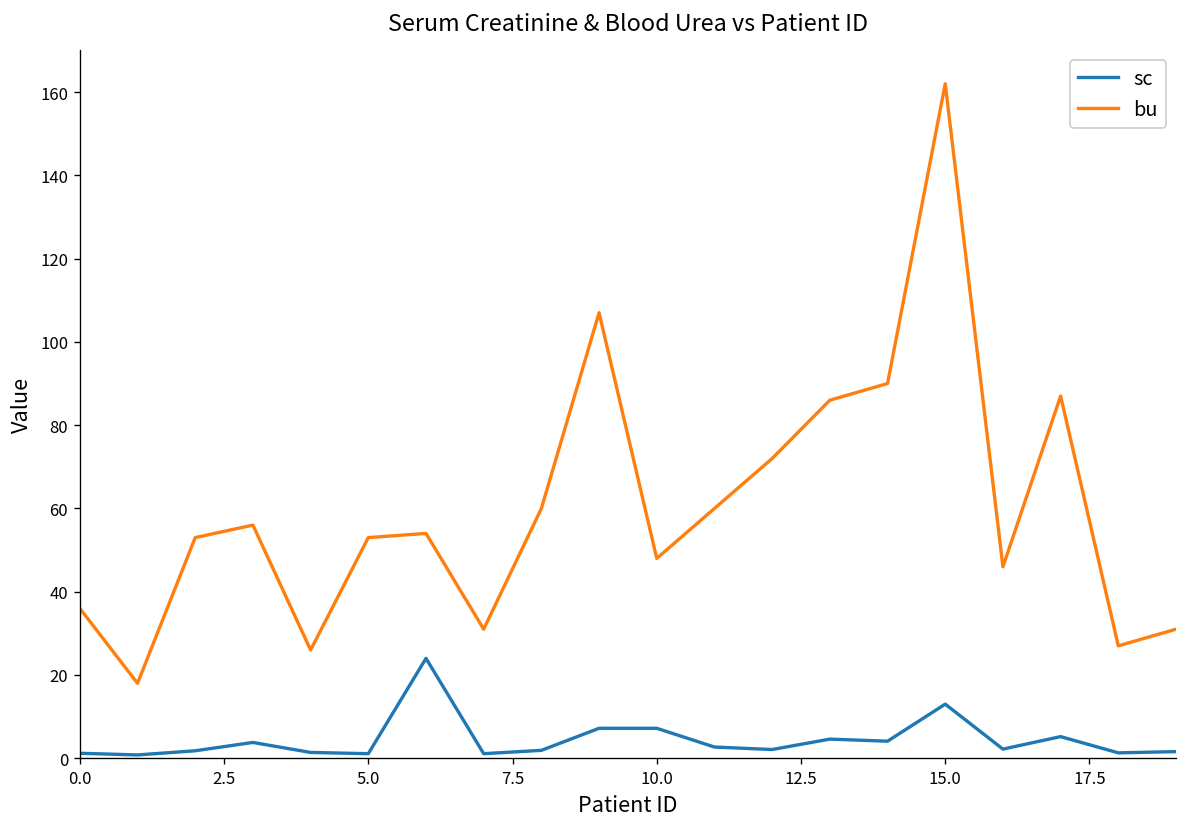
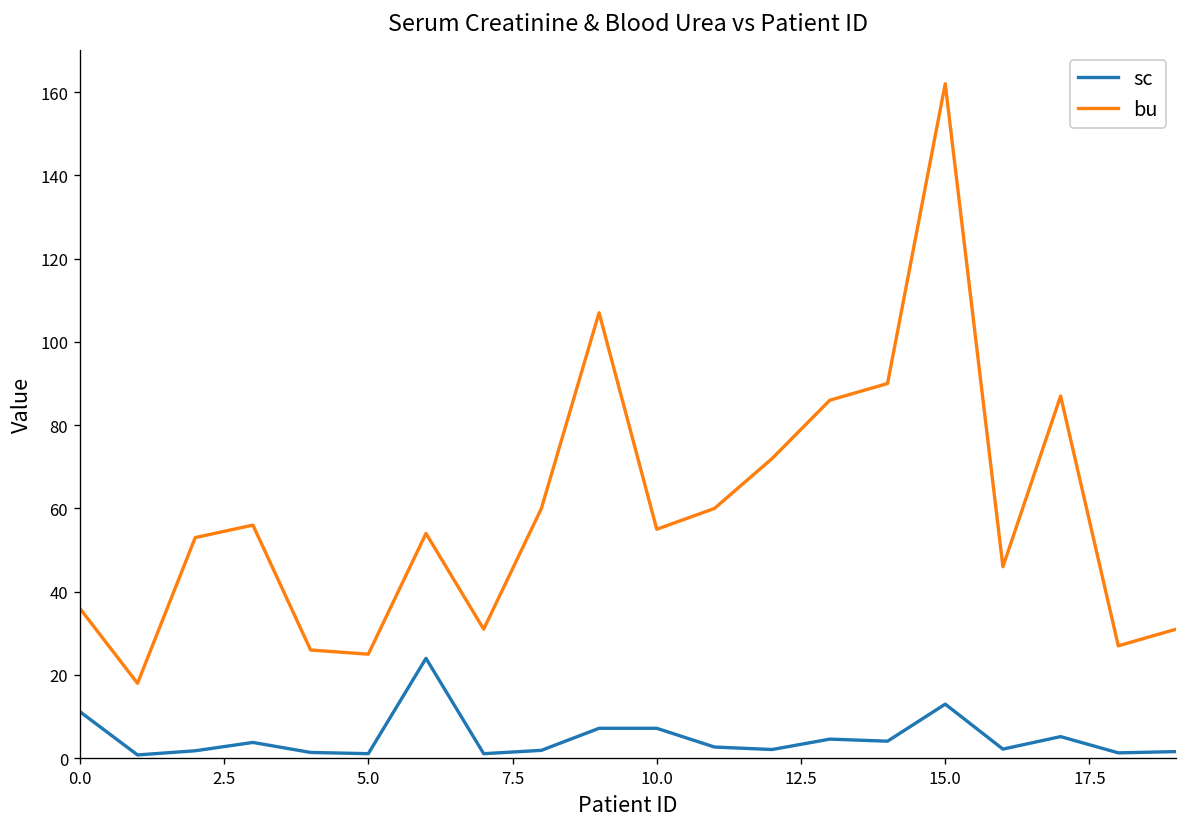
  {
    "sc": {
-     "0.0": 1,
+     "0.0": 11,
      "5.0": 1,
      "10.0": 7,
      "15.0": 13
    },
    "bu": {
      "0.0": 36,
-     "5.0": 53,
-     "10.0": 48,
+     "5.0": 25,
+     "10.0": 55,
      "15.0": 162
    }
  }
